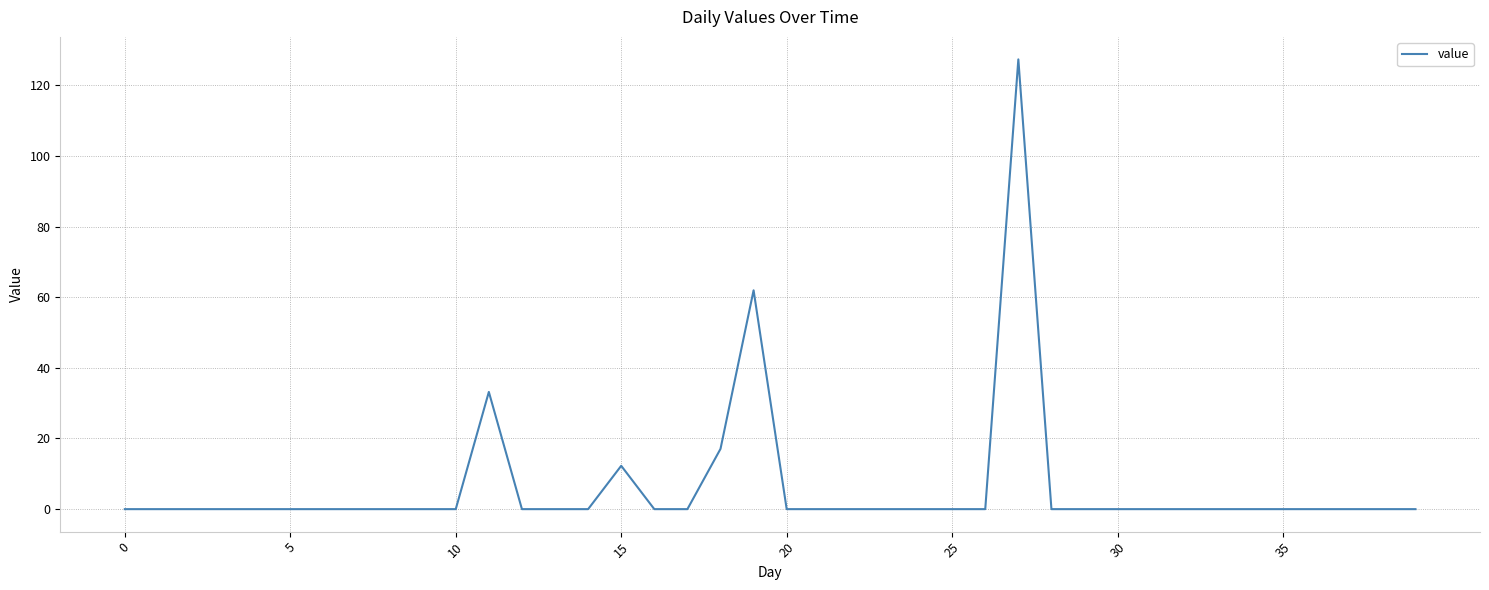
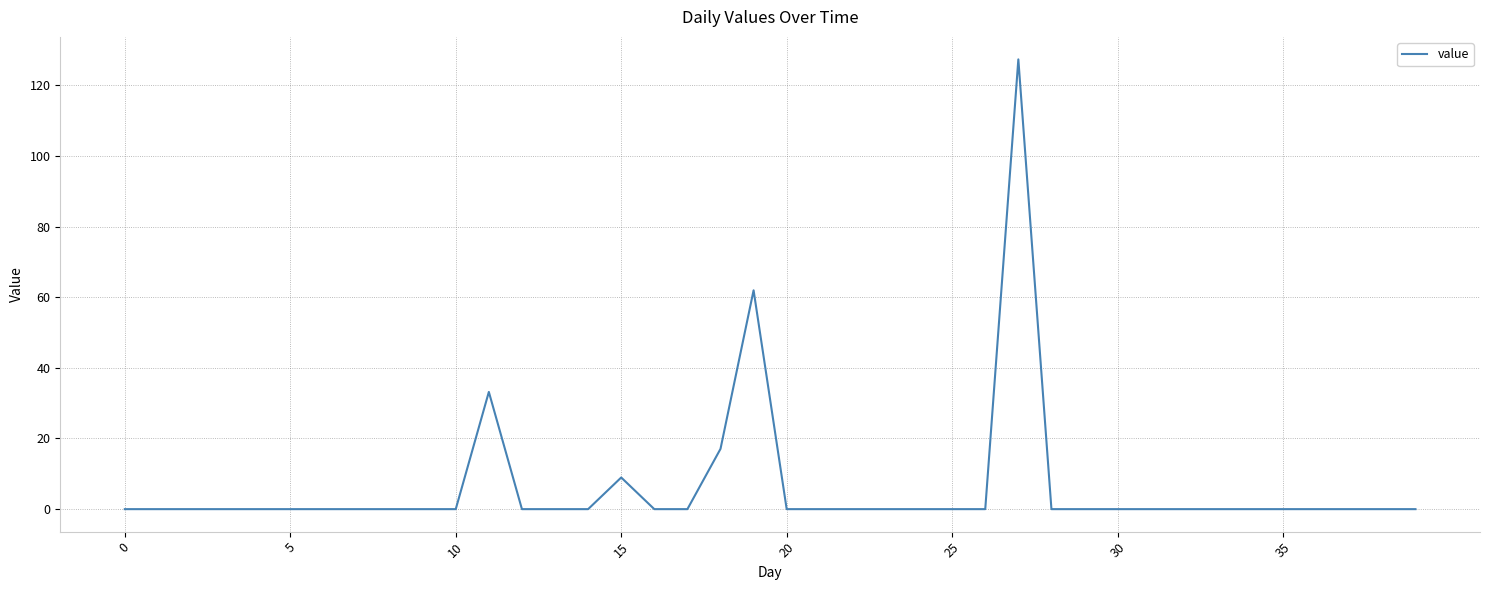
  {
    "0": 0,
    "5": 0,
    "10": 0,
-   "15": 12,
+   "15": 9,
    "20": 0,
    "25": 0,
    "30": 0,
    "35": 0
  }
